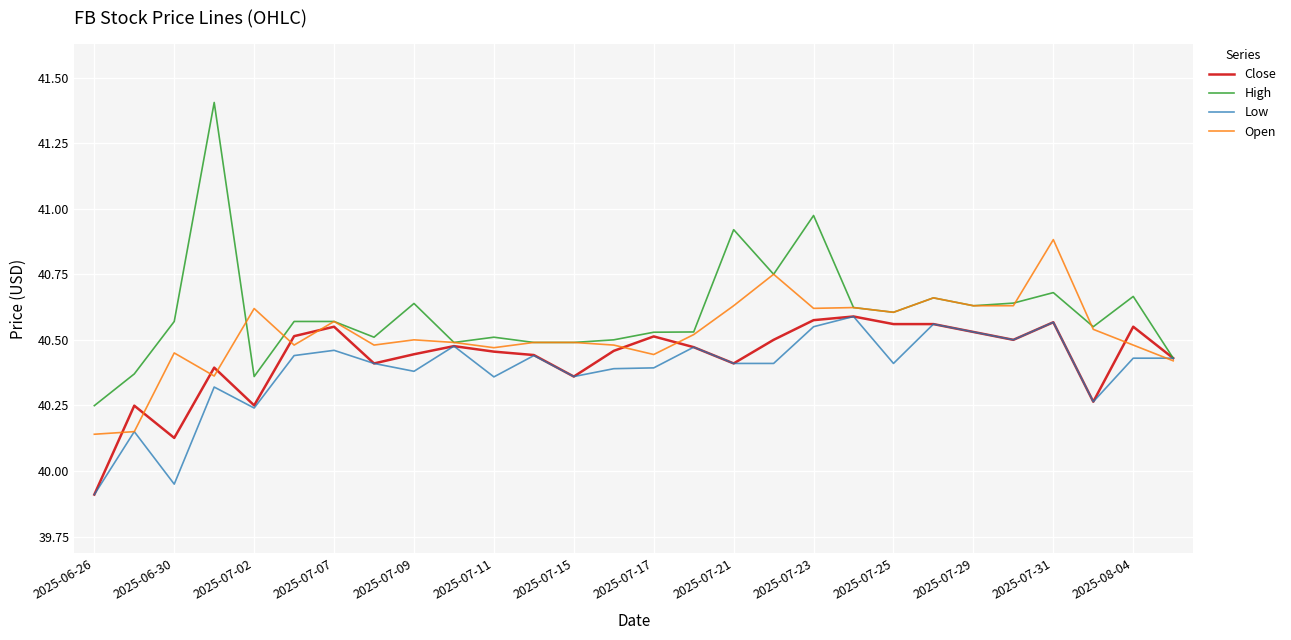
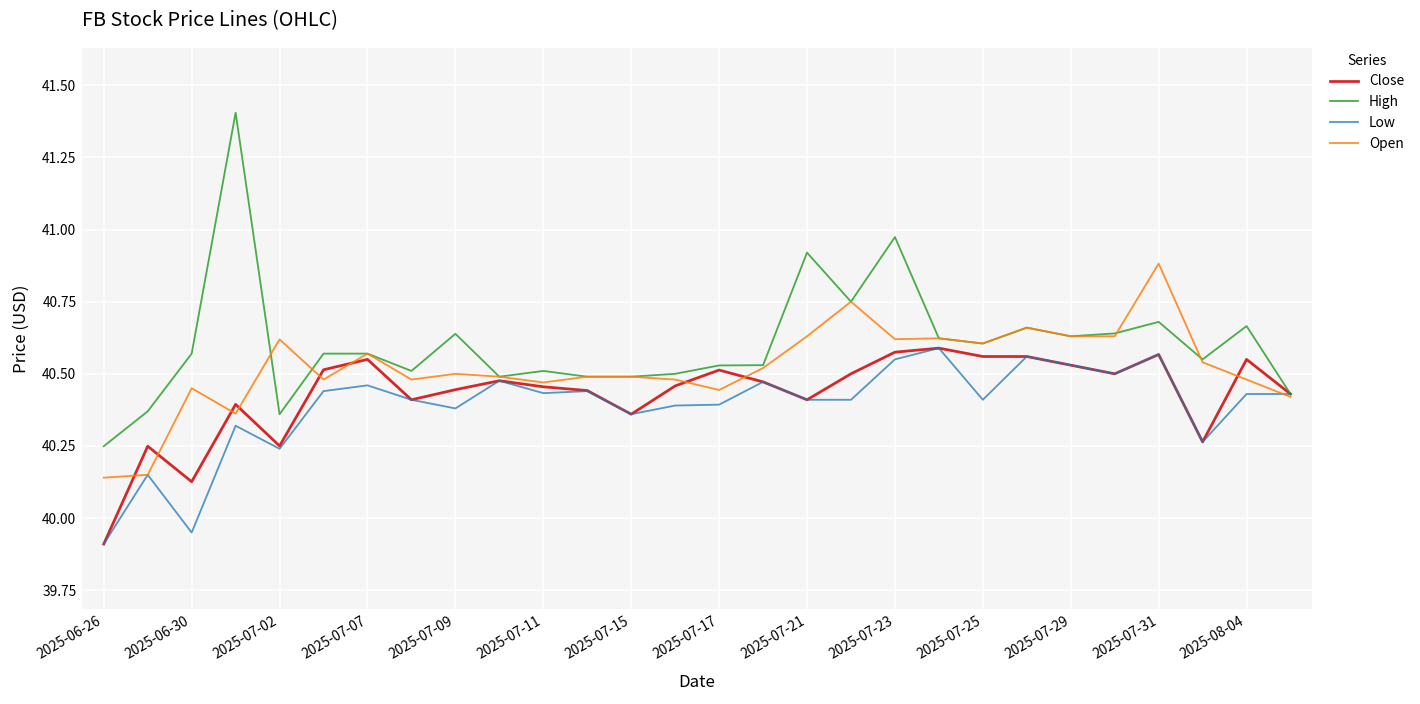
  {
    "Close": {
      "2025-06-30": 40.13,
      "2025-07-02": 40.25,
      "2025-07-07": 40.55,
      "2025-07-09": 40.44,
      "2025-07-11": 40.46,
      "2025-07-17": 40.51,
      "2025-07-23": 40.58,
      "2025-07-25": 40.56,
      "2025-08-04": 40.55
    },
    "High": {
      "2025-06-26": 40.25,
      "2025-06-30": 40.57,
      "2025-07-02": 40.36,
      "2025-07-09": 40.64,
      "2025-07-11": 40.51,
      "2025-07-17": 40.53,
      "2025-07-21": 40.92,
      "2025-07-23": 40.97,
      "2025-07-31": 40.68,
      "2025-08-04": 40.67
    },
    "Low": {
      "2025-06-30": 39.95,
      "2025-07-02": 40.24,
      "2025-07-07": 40.46,
      "2025-07-09": 40.38,
-     "2025-07-11": 40.36,
+     "2025-07-11": 40.43,
      "2025-07-17": 40.39,
      "2025-07-23": 40.55,
      "2025-07-25": 40.41,
      "2025-08-04": 40.43
    },
    "Open": {
      "2025-06-26": 40.14,
      "2025-06-30": 40.45,
      "2025-07-02": 40.62,
      "2025-07-09": 40.50,
      "2025-07-11": 40.47,
      "2025-07-17": 40.44,
      "2025-07-21": 40.63,
      "2025-07-23": 40.62,
      "2025-07-31": 40.88,
      "2025-08-04": 40.48
    }
  }
